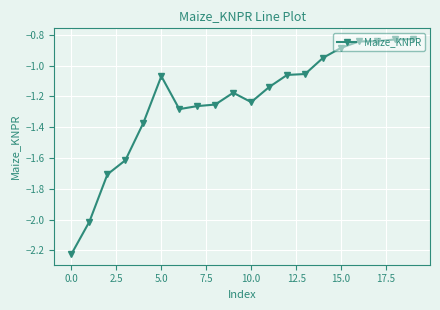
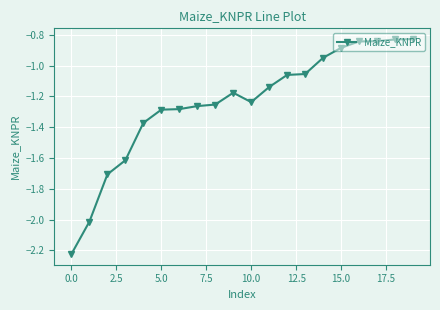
  {
    "0.0": -2.22,
-   "5.0": -1.07,
+   "5.0": -1.29,
    "10.0": -1.24
  }
